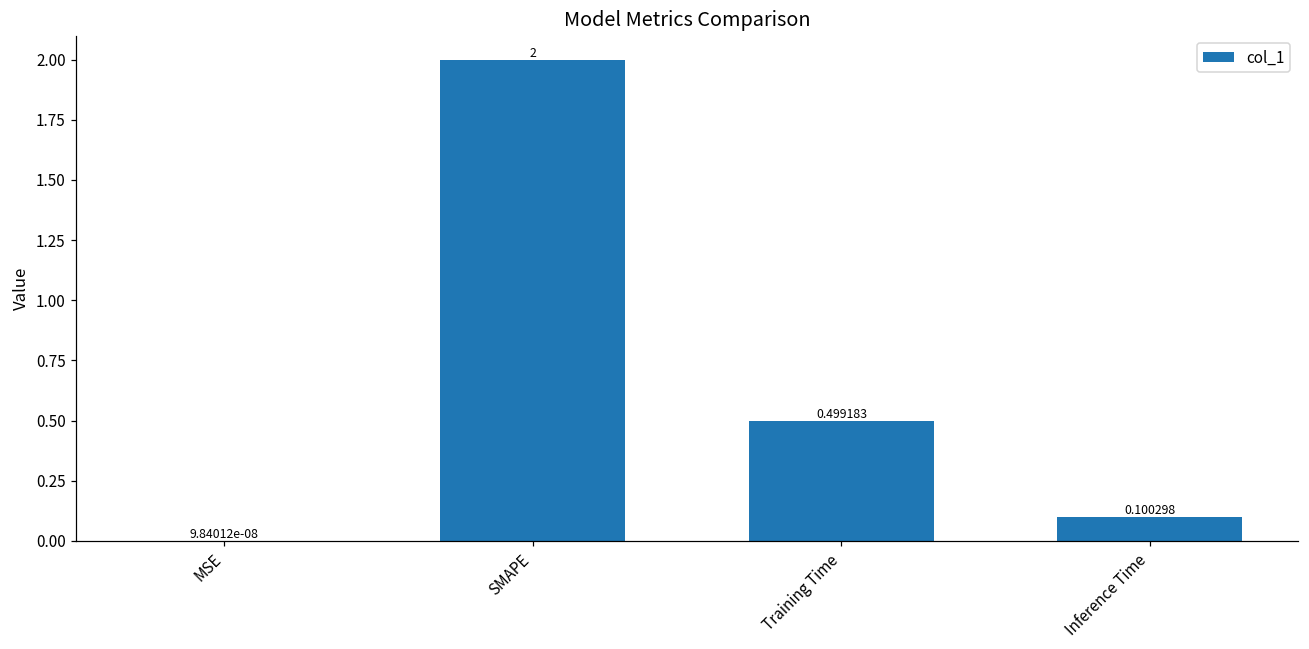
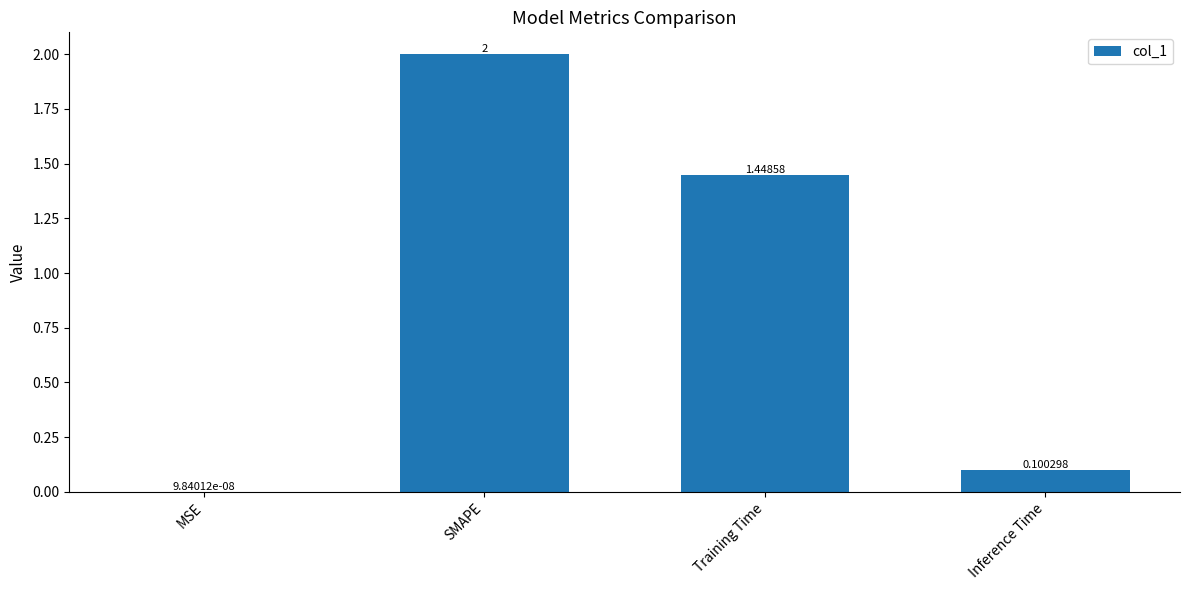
  {
    "MSE": "9.84012e-08",
    "SMAPE": "2",
-   "Training Time": "0.499183",
+   "Training Time": "1.44858",
    "Inference Time": "0.100298"
  }
